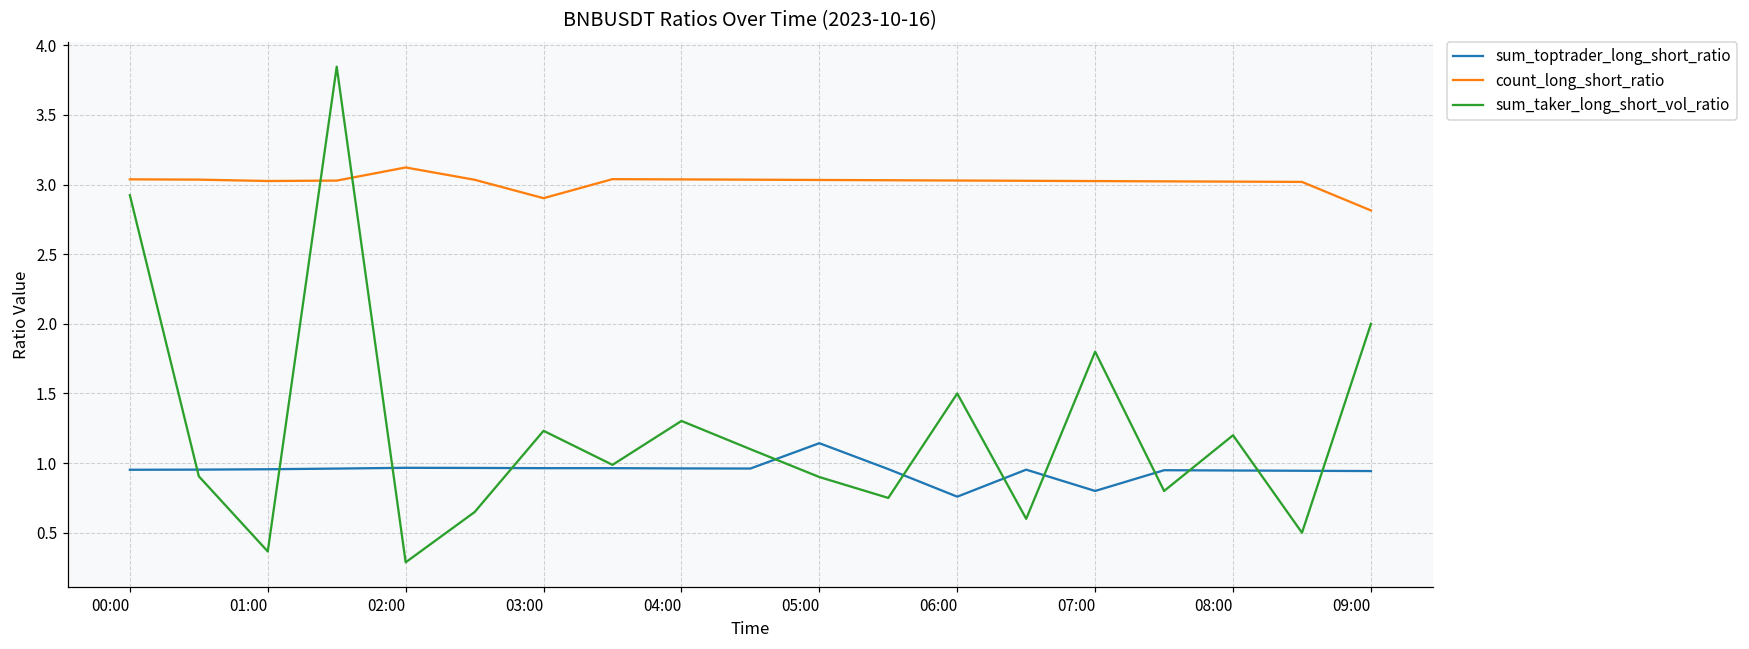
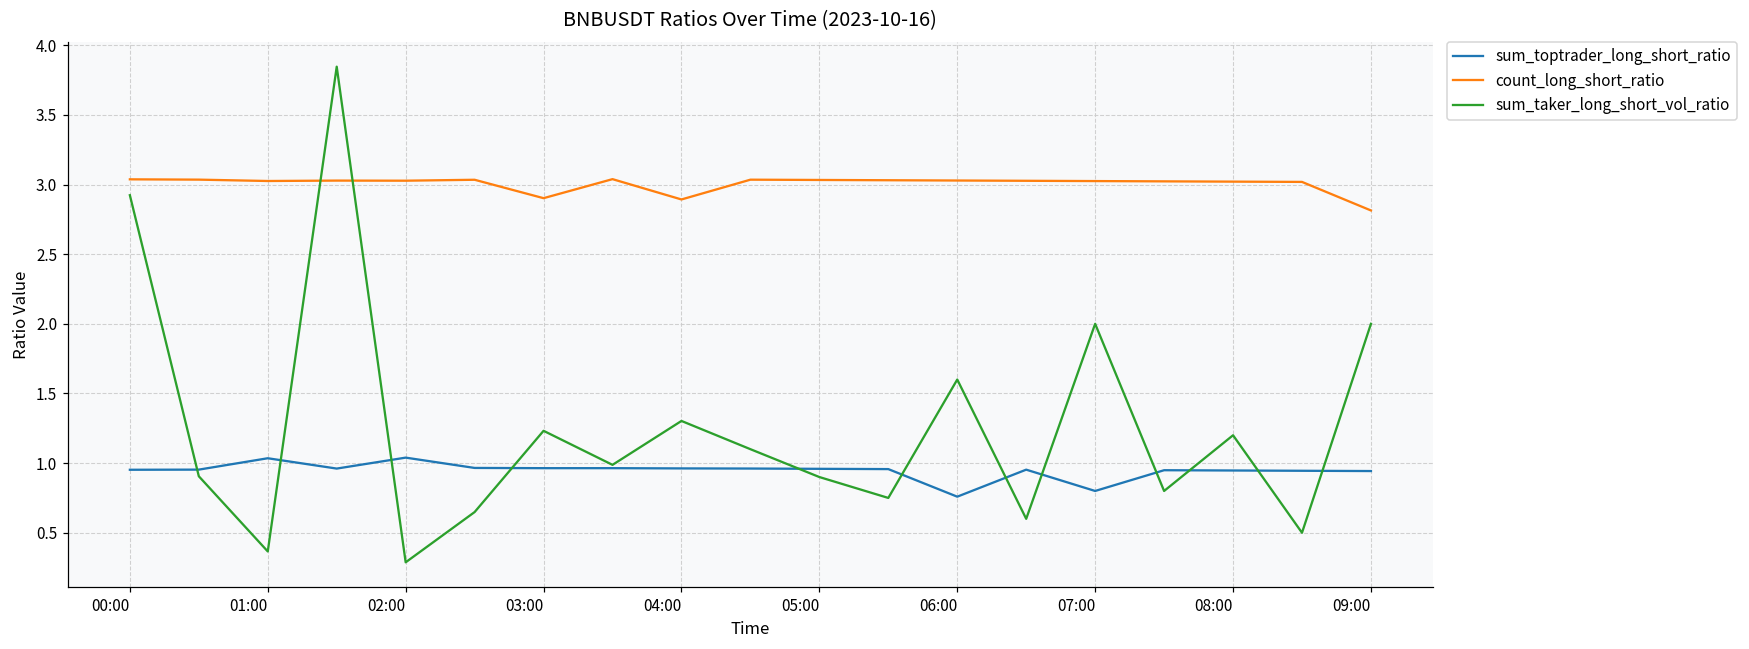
  {
    "sum_toptrader_long_short_ratio": {
      "00:00": 0.95,
-     "01:00": 0.96,
-     "02:00": 0.97,
+     "01:00": 1.03,
+     "02:00": 1.04,
      "03:00": 0.96,
      "04:00": 0.96,
-     "05:00": 1.14,
+     "05:00": 0.96,
      "06:00": 0.76,
      "07:00": 0.80,
      "08:00": 0.95,
      "09:00": 0.94
    },
    "count_long_short_ratio": {
      "00:00": 3.04,
      "01:00": 3.03,
-     "02:00": 3.12,
+     "02:00": 3.03,
      "03:00": 2.90,
-     "04:00": 3.04,
+     "04:00": 2.89,
      "05:00": 3.03,
      "06:00": 3.03,
      "07:00": 3.03,
      "08:00": 3.02,
      "09:00": 2.81
    },
    "sum_taker_long_short_vol_ratio": {
      "00:00": 2.92,
      "01:00": 0.37,
      "02:00": 0.3,
      "03:00": 1.23,
      "04:00": 1.3,
      "05:00": 0.9,
-     "06:00": 1.5,
-     "07:00": 1.8,
+     "06:00": 1.6,
+     "07:00": 2.0,
      "08:00": 1.2,
      "09:00": 2.0
    }
  }
